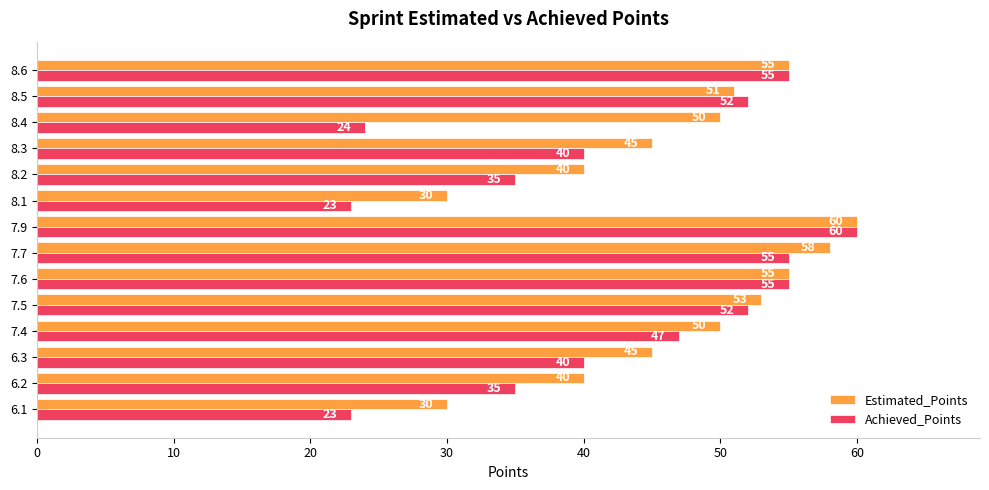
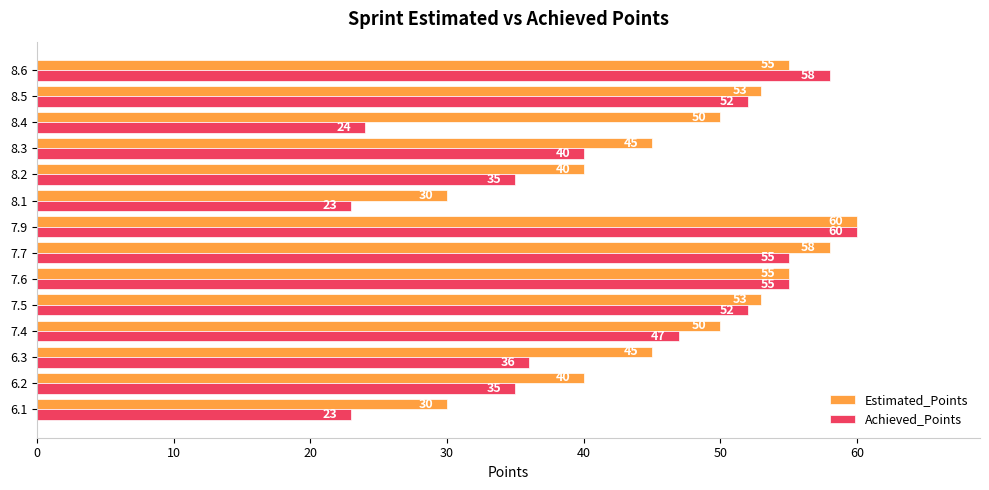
  {
    "Estimated_Points": {
-     "8.5": 51,
+     "8.5": 53,
      "8.4": 50,
      "8.3": 45,
      "8.2": 40,
      "8.1": 30,
      "7.7": 58,
      "7.5": 53,
      "7.4": 50,
      "6.3": 45,
      "6.2": 40,
      "6.1": 30
    },
    "Achieved_Points": {
-     "8.6": 55,
+     "8.6": 58,
      "8.5": 52,
      "8.4": 24,
      "8.3": 40,
      "8.2": 35,
      "8.1": 23,
      "7.7": 55,
      "7.5": 52,
      "7.4": 47,
-     "6.3": 40,
+     "6.3": 36,
      "6.2": 35,
      "6.1": 23
    }
  }
